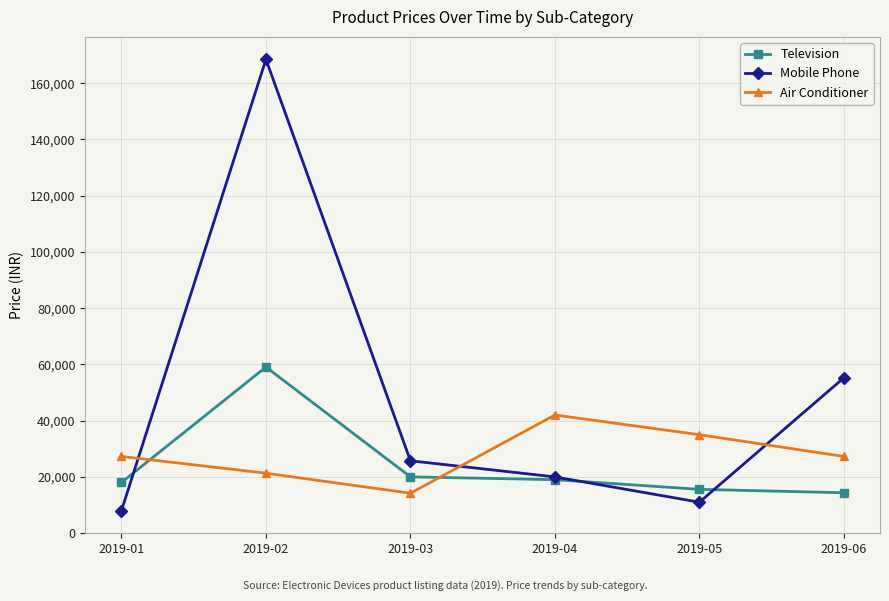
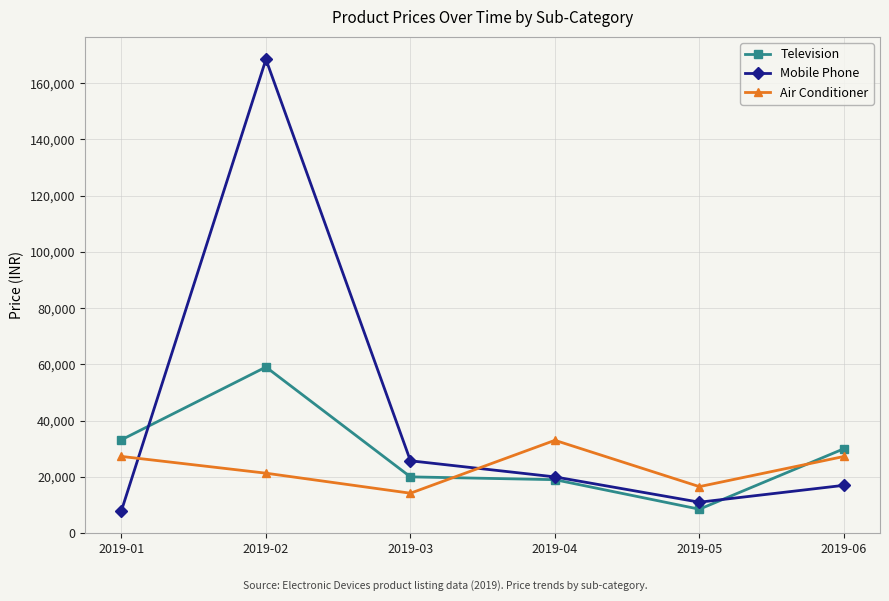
  {
    "Television": {
-     "2019-01": "18,000",
+     "2019-01": "33,000",
      "2019-02": "59,000",
      "2019-03": "20,000",
      "2019-04": "19,000",
-     "2019-05": "16,000",
-     "2019-06": "14,000"
+     "2019-05": "8,000",
+     "2019-06": "30,000"
    },
    "Mobile Phone": {
      "2019-01": "8,000",
      "2019-02": "169,000",
      "2019-03": "26,000",
      "2019-04": "20,000",
      "2019-05": "11,000",
-     "2019-06": "55,000"
+     "2019-06": "17,000"
    },
    "Air Conditioner": {
      "2019-01": "27,000",
      "2019-02": "21,000",
      "2019-03": "14,000",
-     "2019-04": "42,000",
-     "2019-05": "35,000",
+     "2019-04": "33,000",
+     "2019-05": "17,000",
      "2019-06": "27,000"
    }
  }
